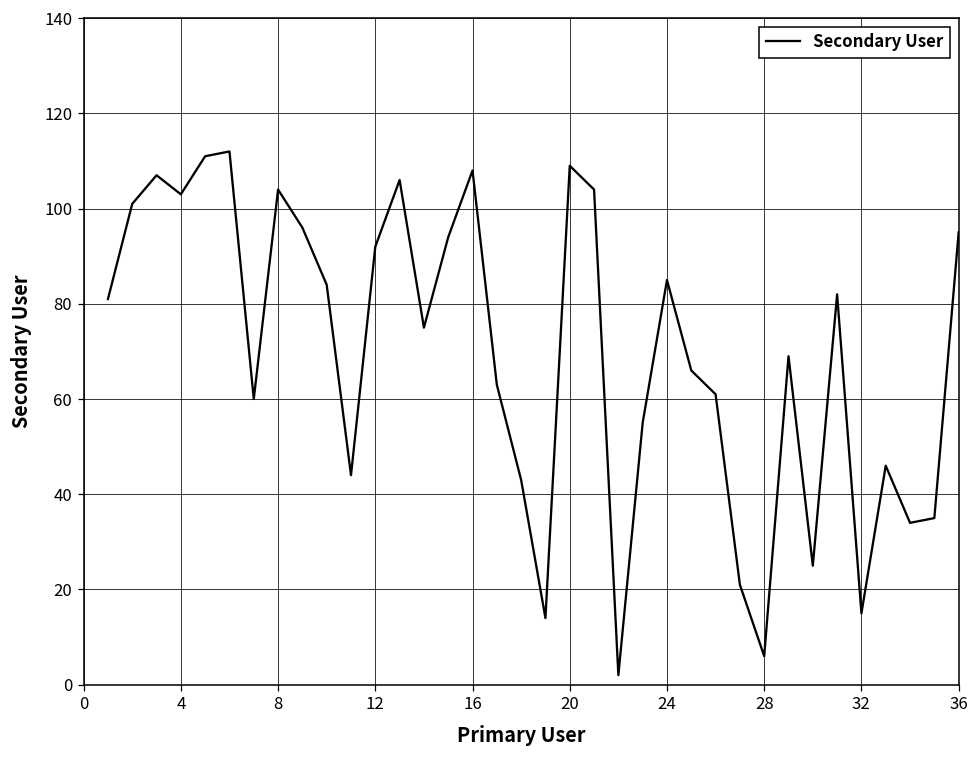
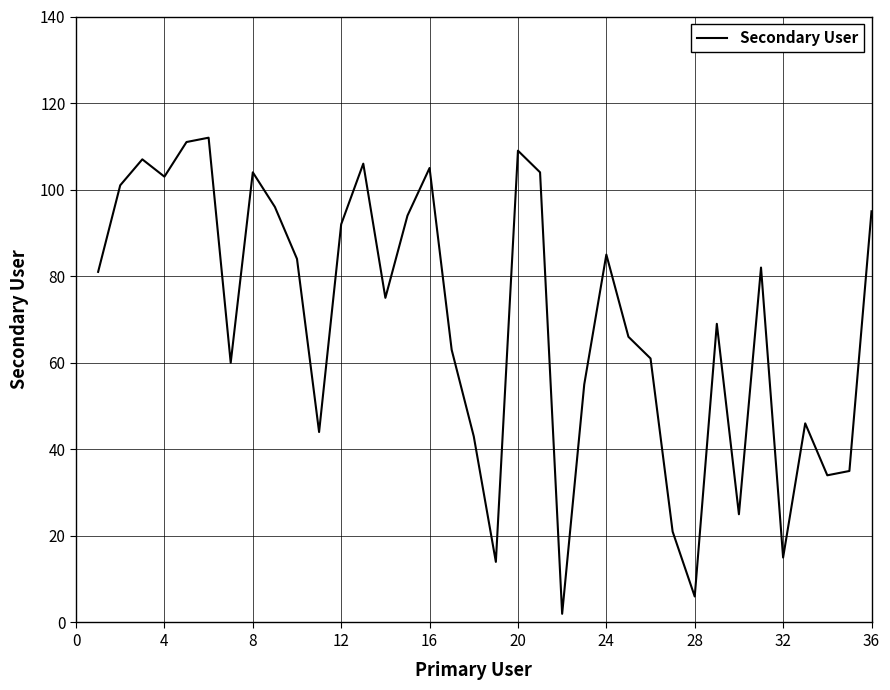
  {
    "4": 103,
    "8": 104,
    "12": 92,
-   "16": 108,
+   "16": 105,
    "20": 109,
    "24": 85,
    "28": 6,
    "32": 15,
    "36": 95
  }
